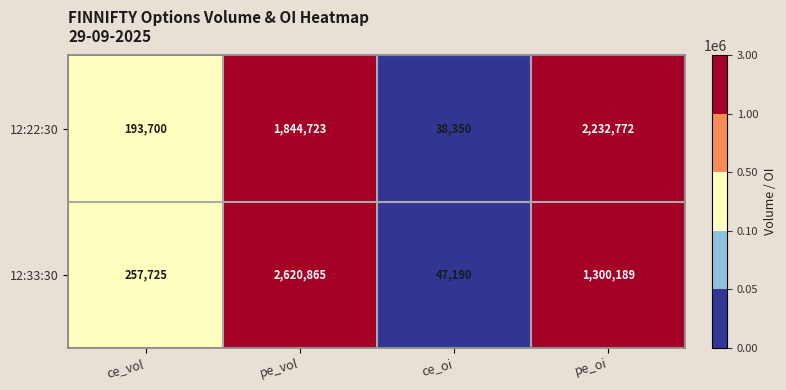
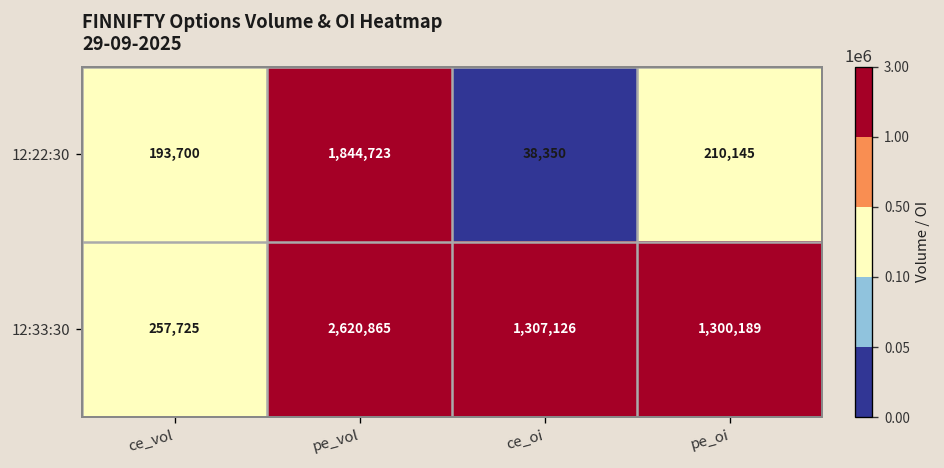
  {
    "12:22:30": {
      "ce_vol": "193,700",
      "pe_vol": "1,844,723",
      "ce_oi": "38,350",
-     "pe_oi": "2,232,772"
+     "pe_oi": "210,145"
    },
    "12:33:30": {
      "ce_vol": "257,725",
      "pe_vol": "2,620,865",
-     "ce_oi": "47,190",
+     "ce_oi": "1,307,126",
      "pe_oi": "1,300,189"
    }
  }
